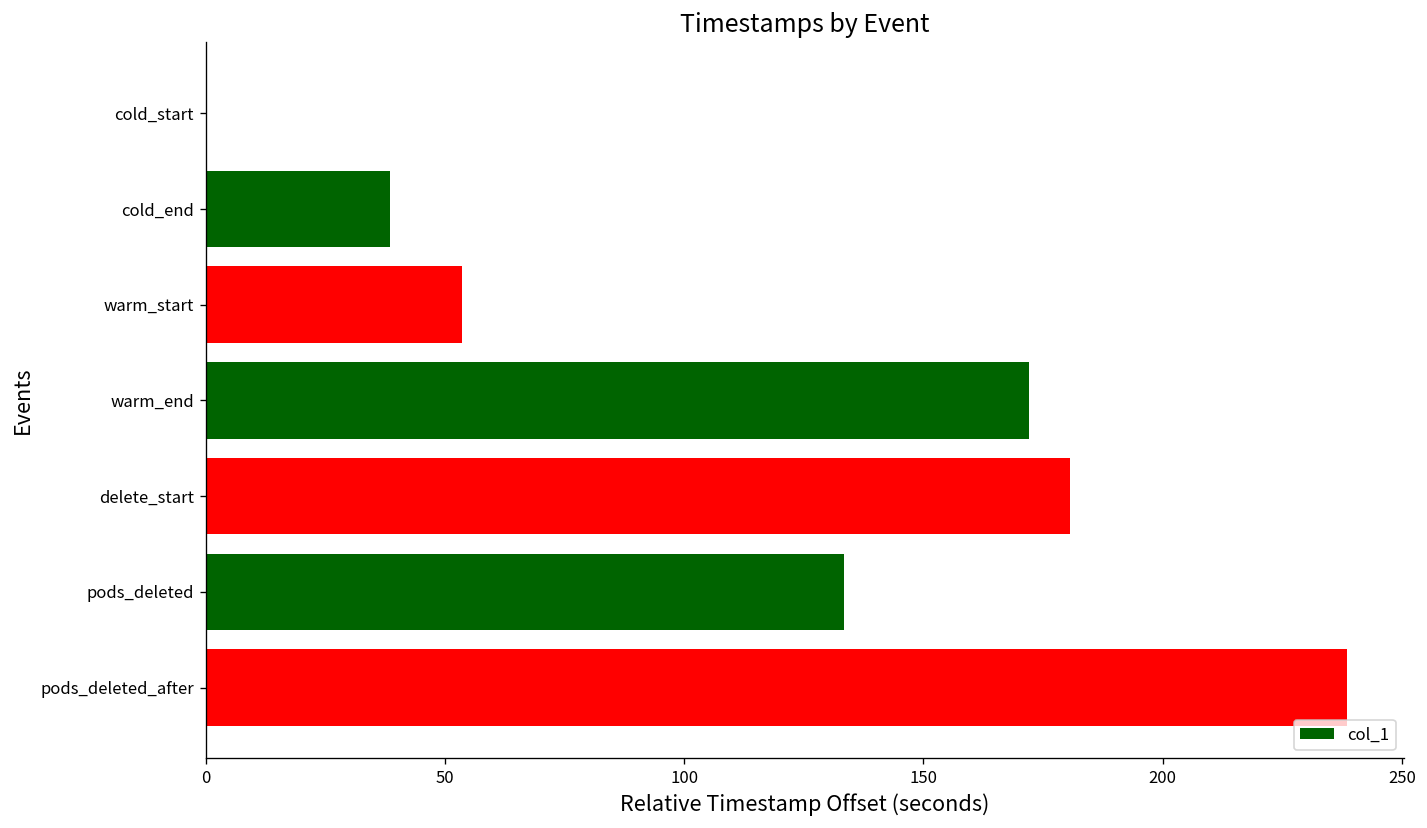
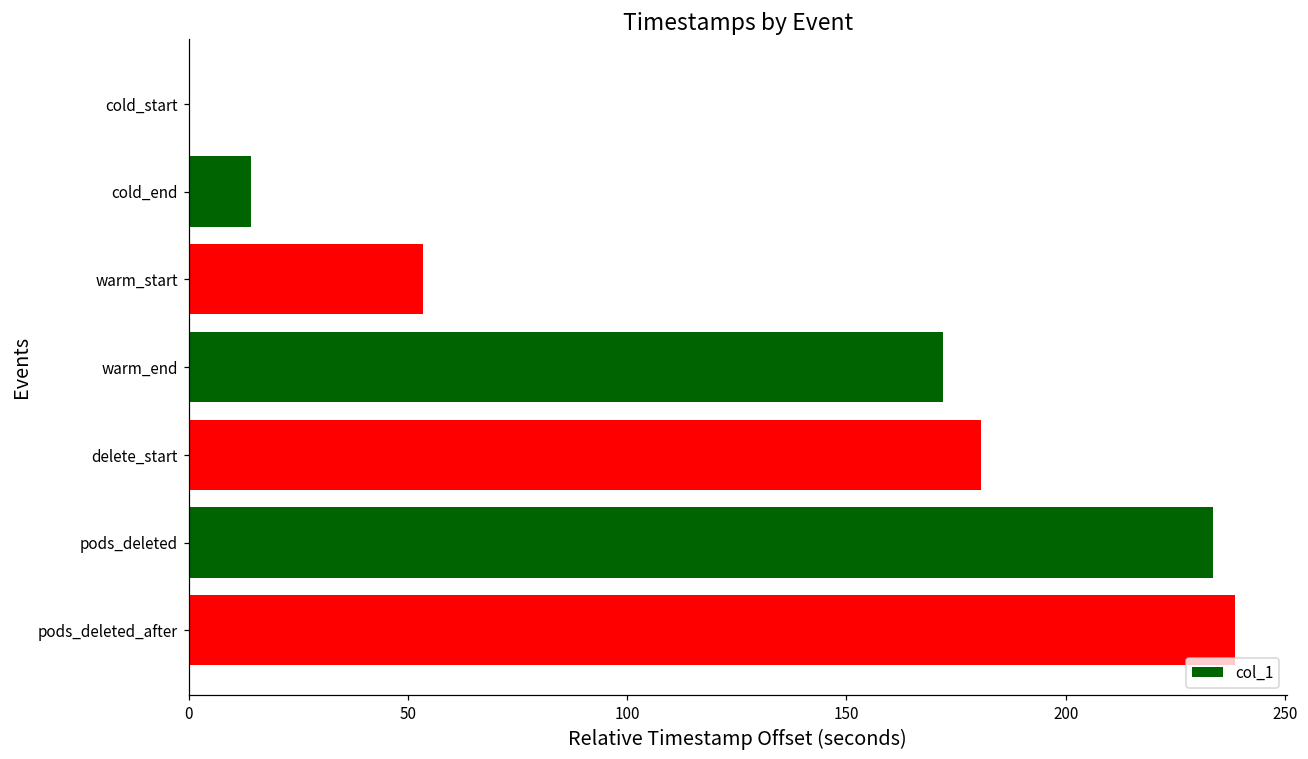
  {
    "cold_start": 0,
-   "cold_end": 39,
+   "cold_end": 14,
    "warm_start": 54,
    "warm_end": 172,
    "delete_start": 181,
-   "pods_deleted": 133,
+   "pods_deleted": 233,
    "pods_deleted_after": 239
  }
